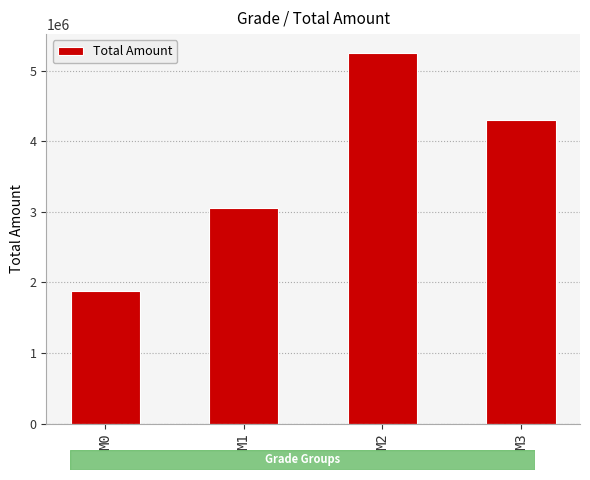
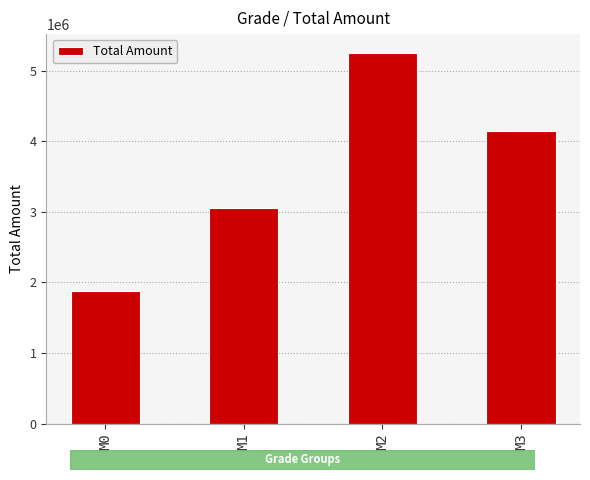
  {
    "M0": 1900000,
    "M1": 3100000,
    "M2": 5300000,
-   "M3": 4300000
+   "M3": 4100000
  }
